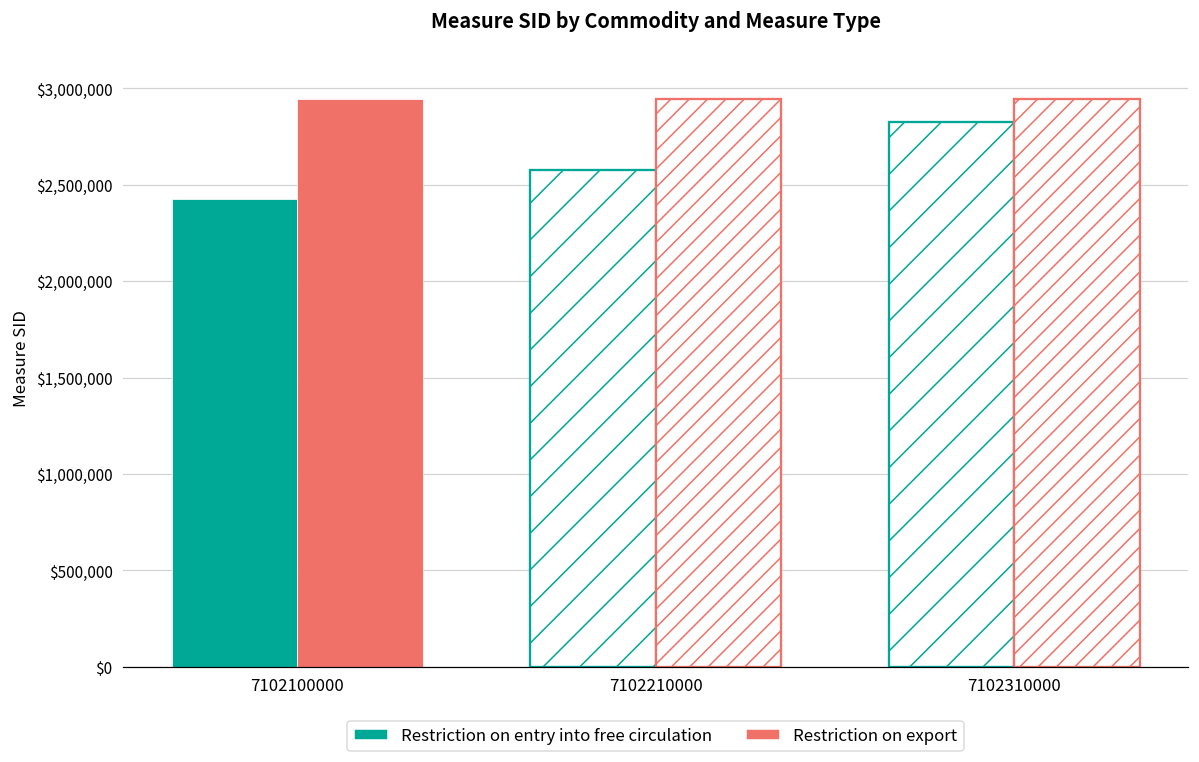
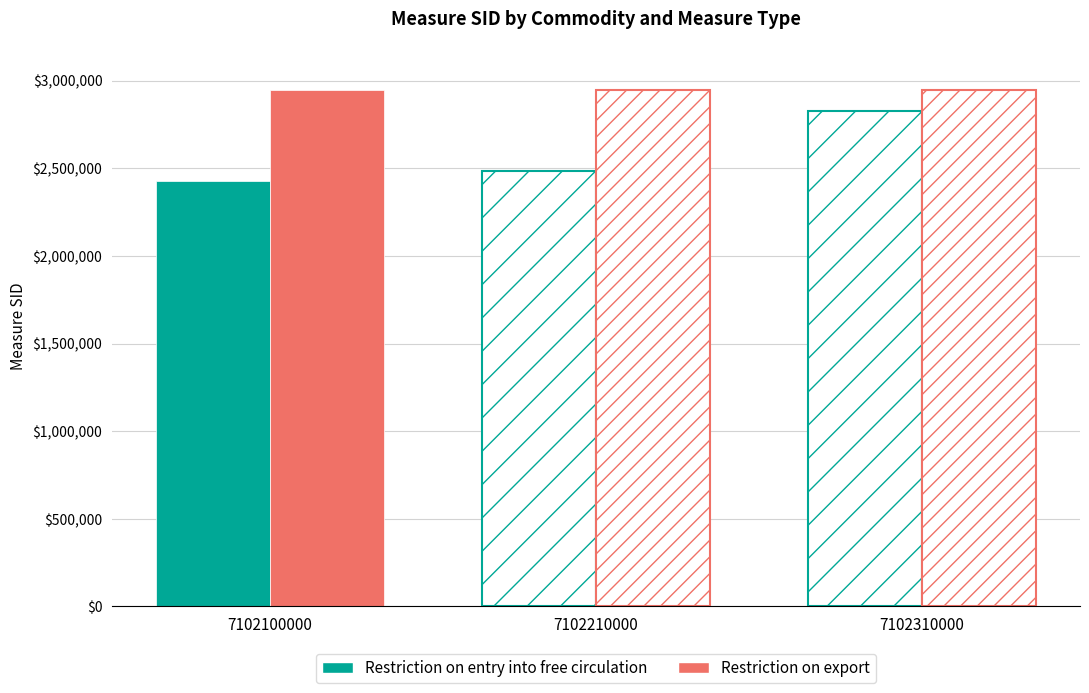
  {
    "Restriction on entry into free circulation": {
      "7102100000": "$2,430,000",
-     "7102210000": "$2,580,000",
+     "7102210000": "$2,480,000",
      "7102310000": "$2,830,000"
    },
    "Restriction on export": {
      "7102100000": "$2,950,000",
      "7102210000": "$2,950,000",
      "7102310000": "$2,950,000"
    }
  }
